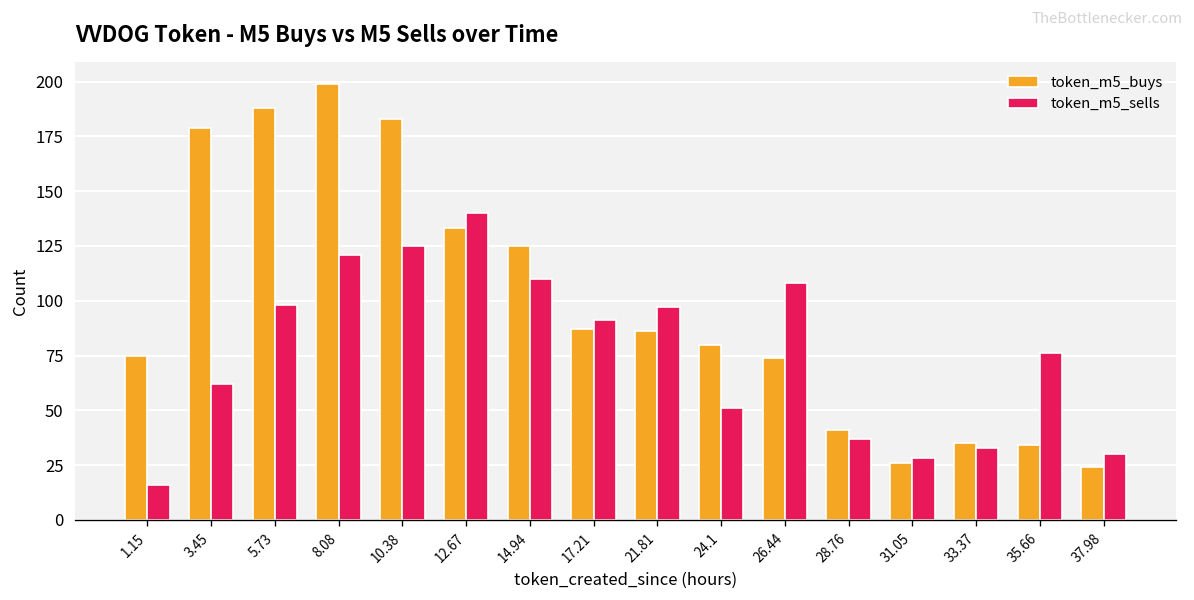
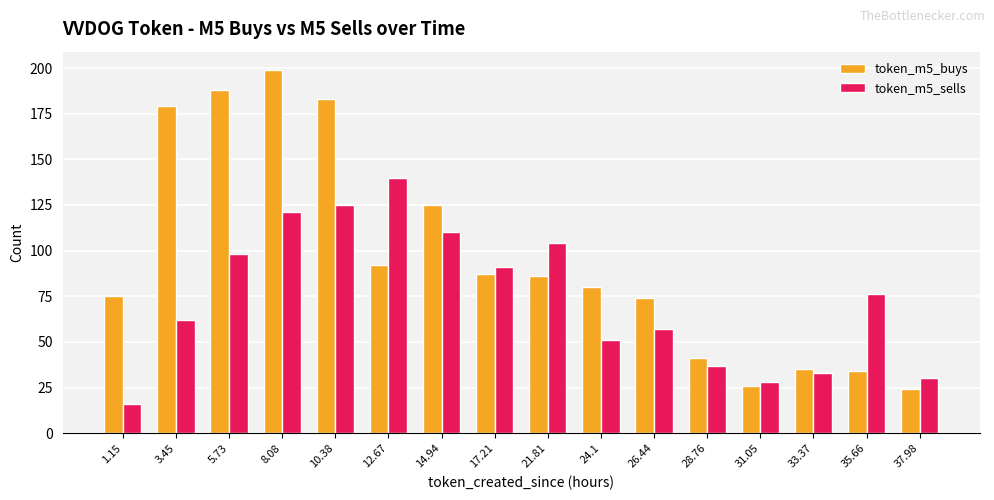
  {
    "token_m5_buys": {
      "1.15": 75,
      "3.45": 179,
      "5.73": 188,
      "8.08": 199,
      "10.38": 183,
-     "12.67": 133,
+     "12.67": 92,
      "14.94": 125,
      "17.21": 87,
      "21.81": 86,
      "24.1": 80,
      "26.44": 74,
      "28.76": 41,
      "31.05": 26,
      "33.37": 35,
      "35.66": 34,
      "37.98": 24
    },
    "token_m5_sells": {
      "1.15": 16,
      "3.45": 62,
      "5.73": 98,
      "8.08": 121,
      "10.38": 125,
      "12.67": 140,
      "14.94": 110,
      "17.21": 91,
-     "21.81": 97,
+     "21.81": 104,
      "24.1": 51,
-     "26.44": 108,
+     "26.44": 57,
      "28.76": 37,
      "31.05": 28,
      "33.37": 33,
      "35.66": 76,
      "37.98": 30
    }
  }
